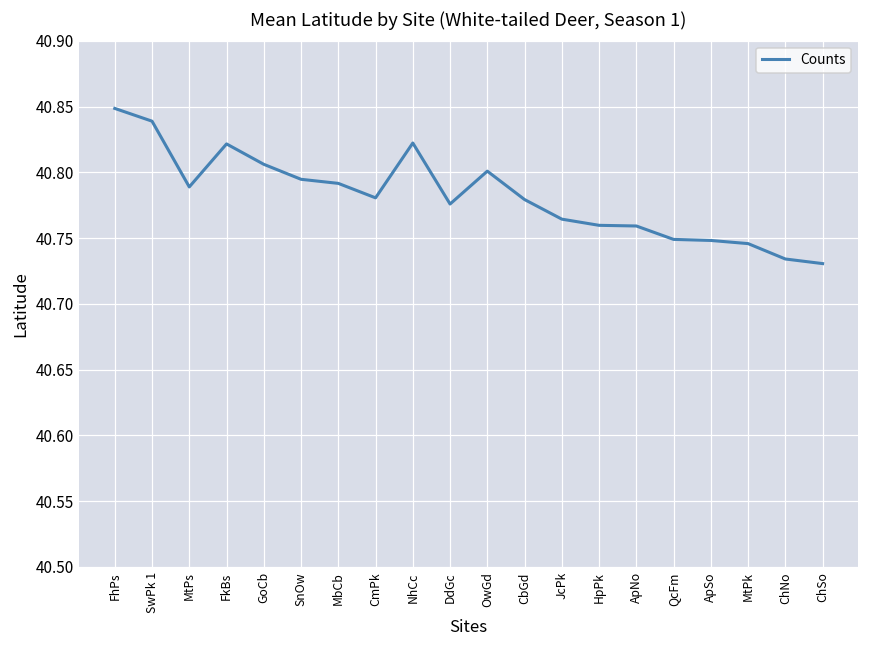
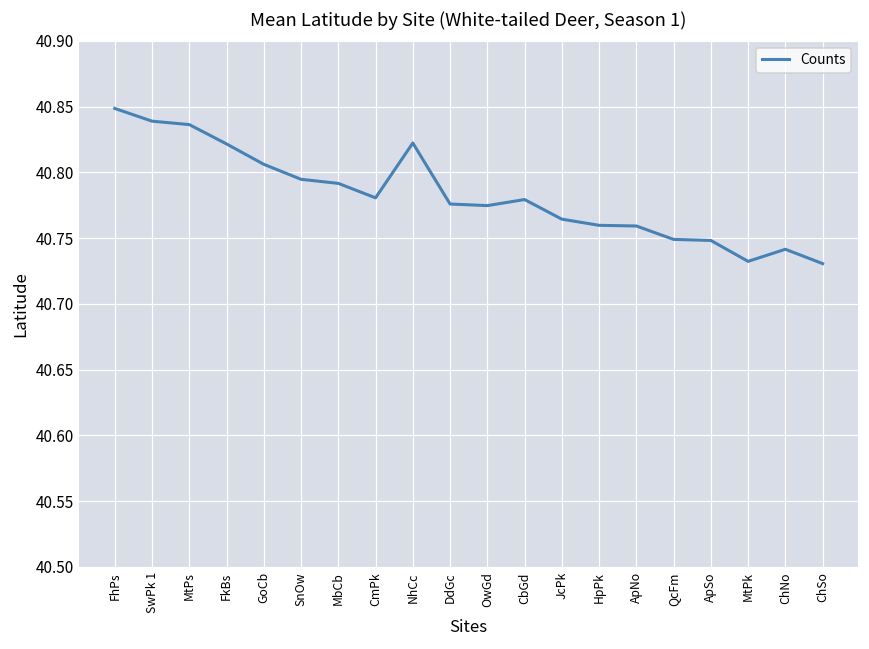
  {
    "FhPs": 40.849,
    "SwPk 1": 40.839,
-   "MtPs": 40.789,
+   "MtPs": 40.836,
    "FkBs": 40.822,
    "GoCb": 40.806,
    "SnOw": 40.795,
    "MbCb": 40.792,
    "CmPk": 40.781,
    "NhCc": 40.822,
    "DdGc": 40.776,
-   "OwGd": 40.801,
+   "OwGd": 40.775,
    "CbGd": 40.779,
    "JcPk": 40.764,
    "HpPk": 40.760,
    "ApNo": 40.759,
    "QcFm": 40.749,
    "ApSo": 40.748,
-   "MtPk": 40.746,
-   "ChNo": 40.734,
+   "MtPk": 40.732,
+   "ChNo": 40.742,
    "ChSo": 40.731
  }
